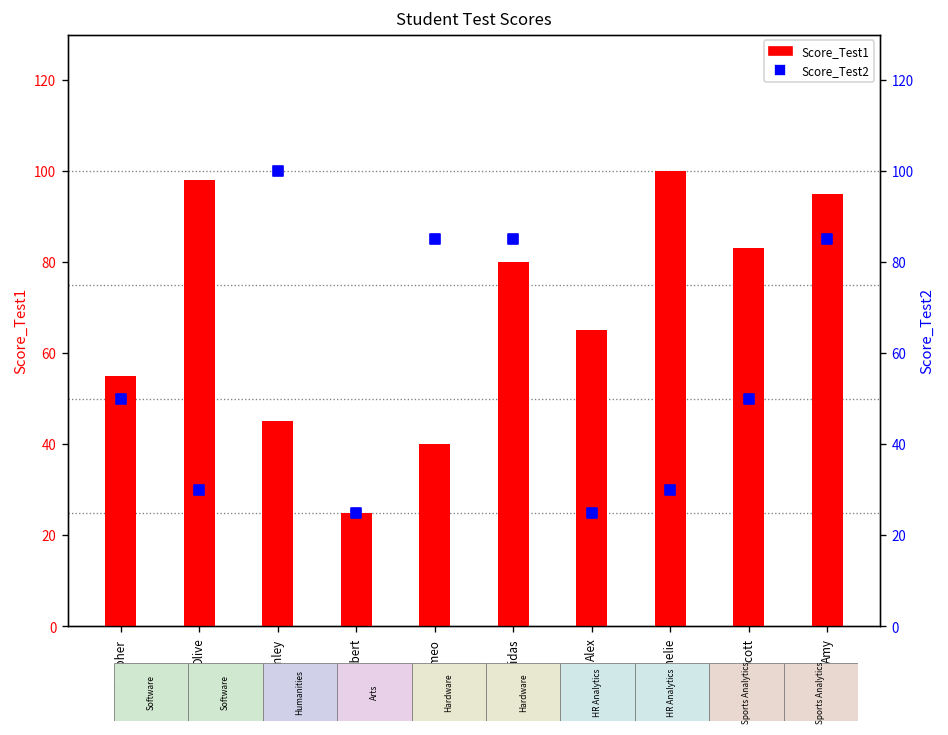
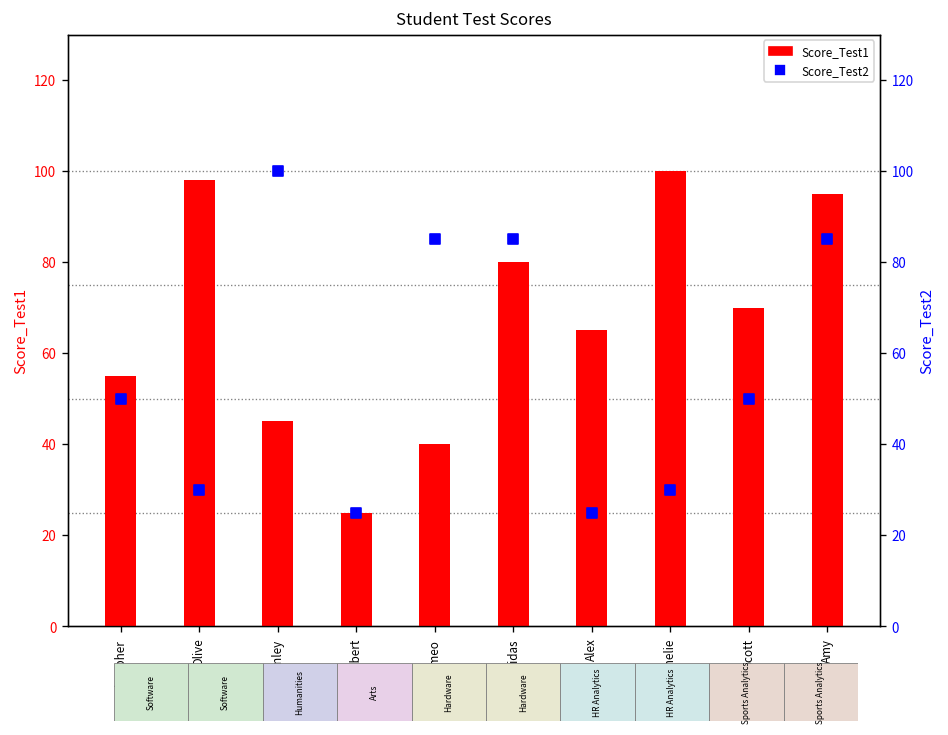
  {
    "Student Test Scores": {
      "Score_Test1": {
        "Olive": 98,
        "Alex": 65,
-       "Scott": 83,
+       "Scott": 70,
        "Amy": 95
      }
    }
  }
